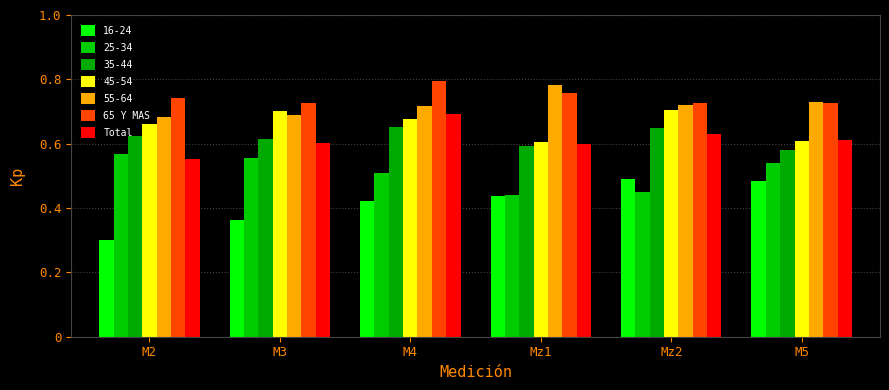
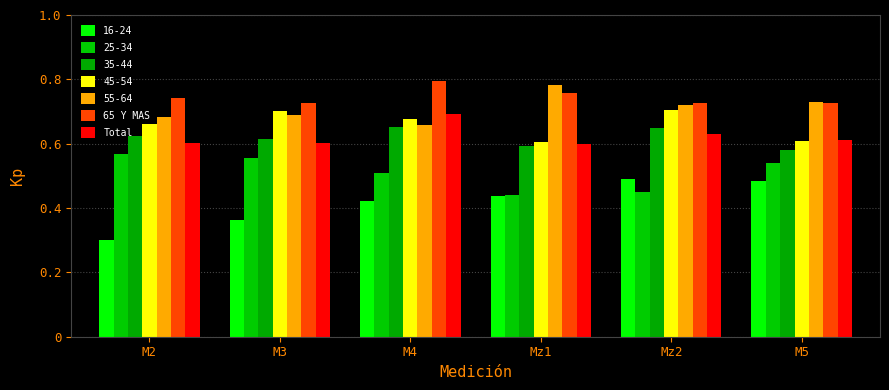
  {
    "45-54": {
      "M3": 0.70,
      "M4": 0.68,
      "Mz1": 0.61,
      "Mz2": 0.71,
      "M5": 0.61
    },
    "55-64": {
      "M2": 0.68,
      "M3": 0.69,
-     "M4": 0.72,
+     "M4": 0.66,
      "Mz1": 0.78,
      "Mz2": 0.72,
      "M5": 0.73
    },
    "65 Y MAS": {
      "M2": 0.74,
      "M3": 0.73,
      "M4": 0.79,
      "Mz1": 0.76,
      "Mz2": 0.73,
      "M5": 0.73
    },
    "Total": {
-     "M2": 0.55,
+     "M2": 0.60,
      "M3": 0.60,
      "M4": 0.69,
      "Mz1": 0.60,
      "Mz2": 0.63,
      "M5": 0.61
    }
  }
